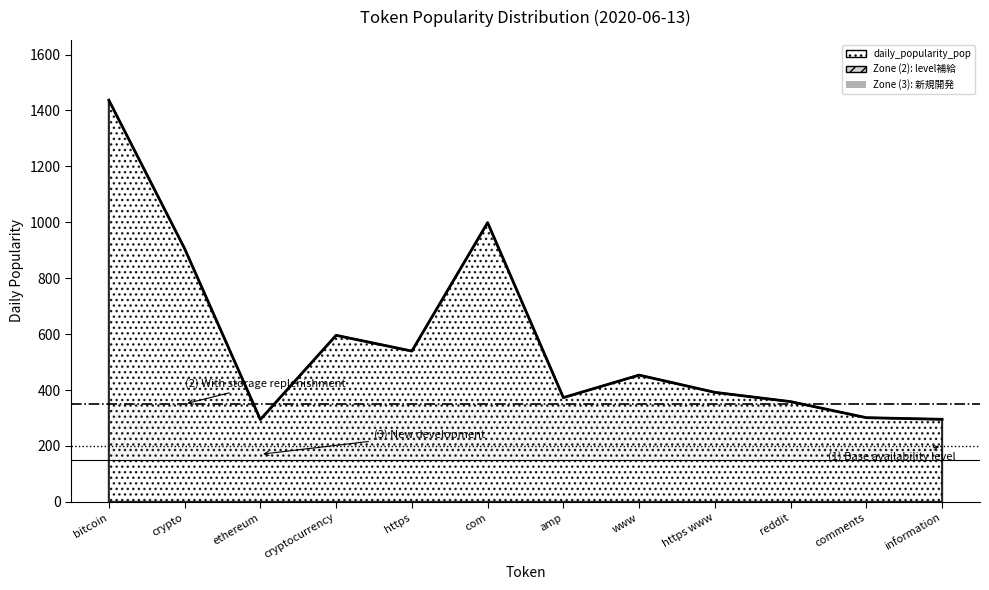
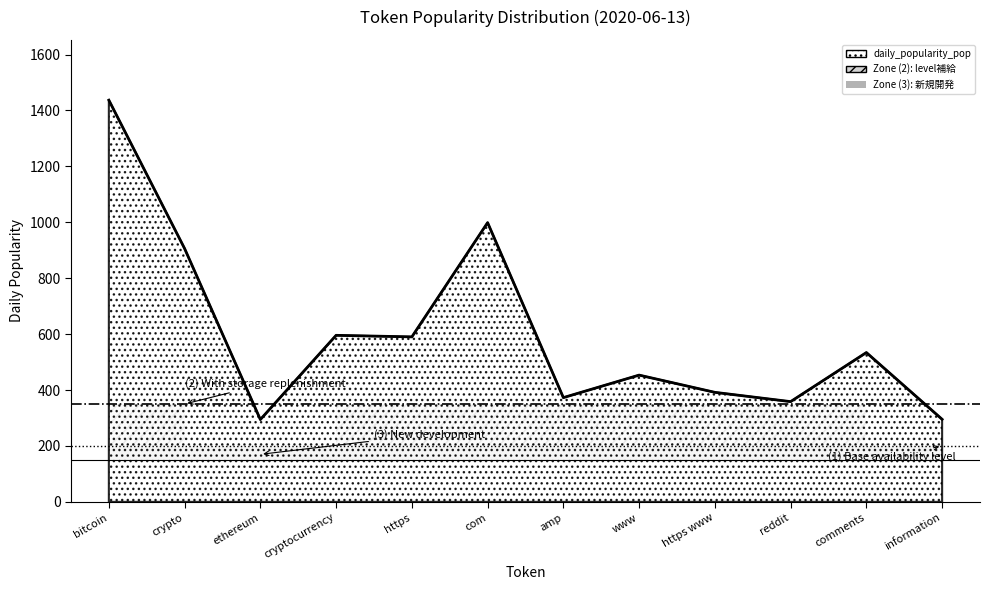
  {
    "daily_popularity_pop": {
      "bitcoin": 1440,
      "crypto": 910,
      "cryptocurrency": 600,
-     "https": 540,
+     "https": 590,
      "com": 1000,
      "amp": 370,
      "www": 450,
      "https www": 390,
      "reddit": 360,
-     "comments": 300,
+     "comments": 530,
      "information": 300
    },
    "Zone (3): 新規開発": {
      "bitcoin": 200,
      "crypto": 200,
      "ethereum": 200,
      "com": 200,
      "amp": 200,
      "www": 200,
      "https www": 200,
      "reddit": 200
    }
  }
